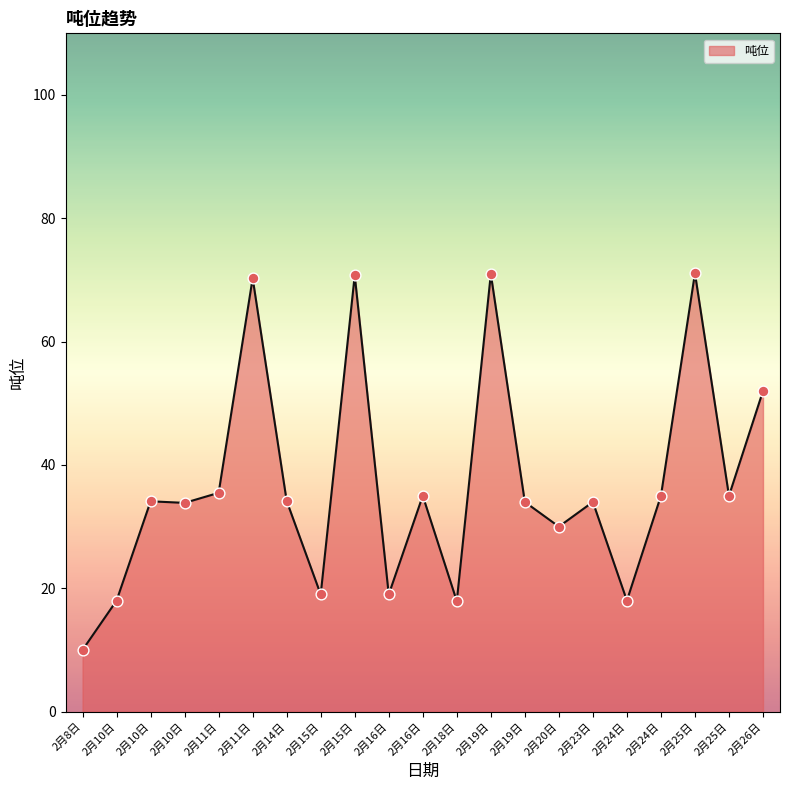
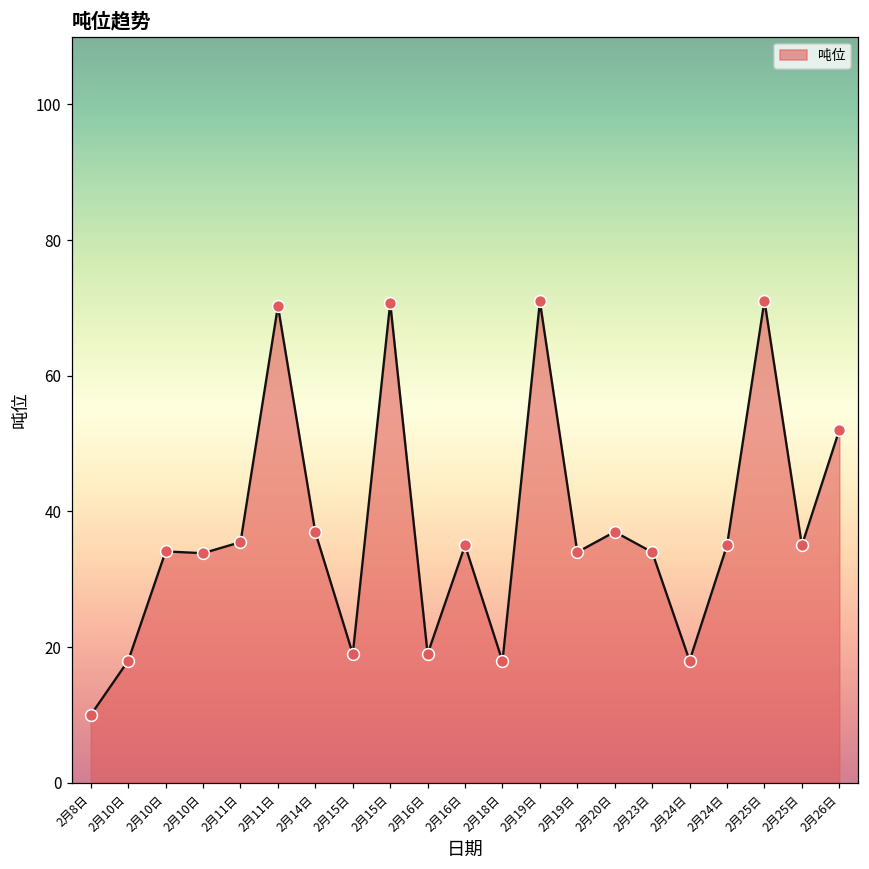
  {
    "2月8日": 10,
-   "2月14日": 34,
+   "2月14日": 37,
    "2月18日": 18,
-   "2月20日": 30,
+   "2月20日": 37,
    "2月23日": 34,
    "2月26日": 52
  }
